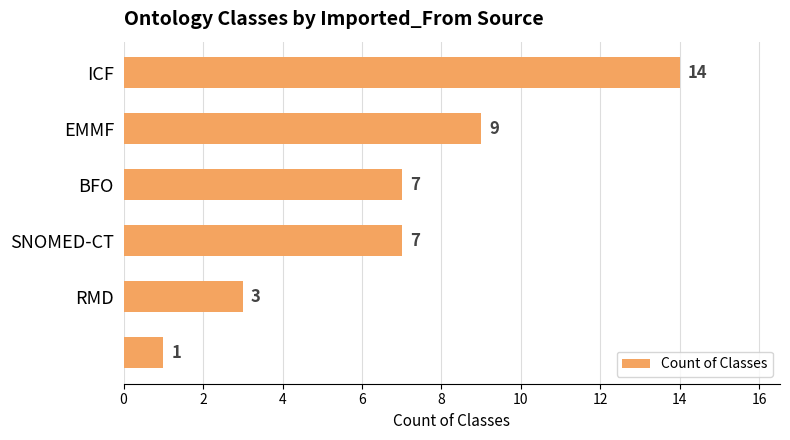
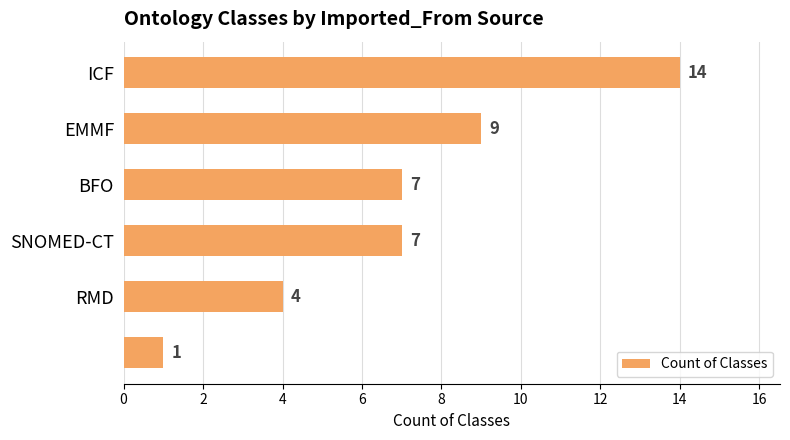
  {
    "ICF": 14,
    "EMMF": 9,
    "BFO": 7,
    "SNOMED-CT": 7,
-   "RMD": 3
+   "RMD": 4
  }
